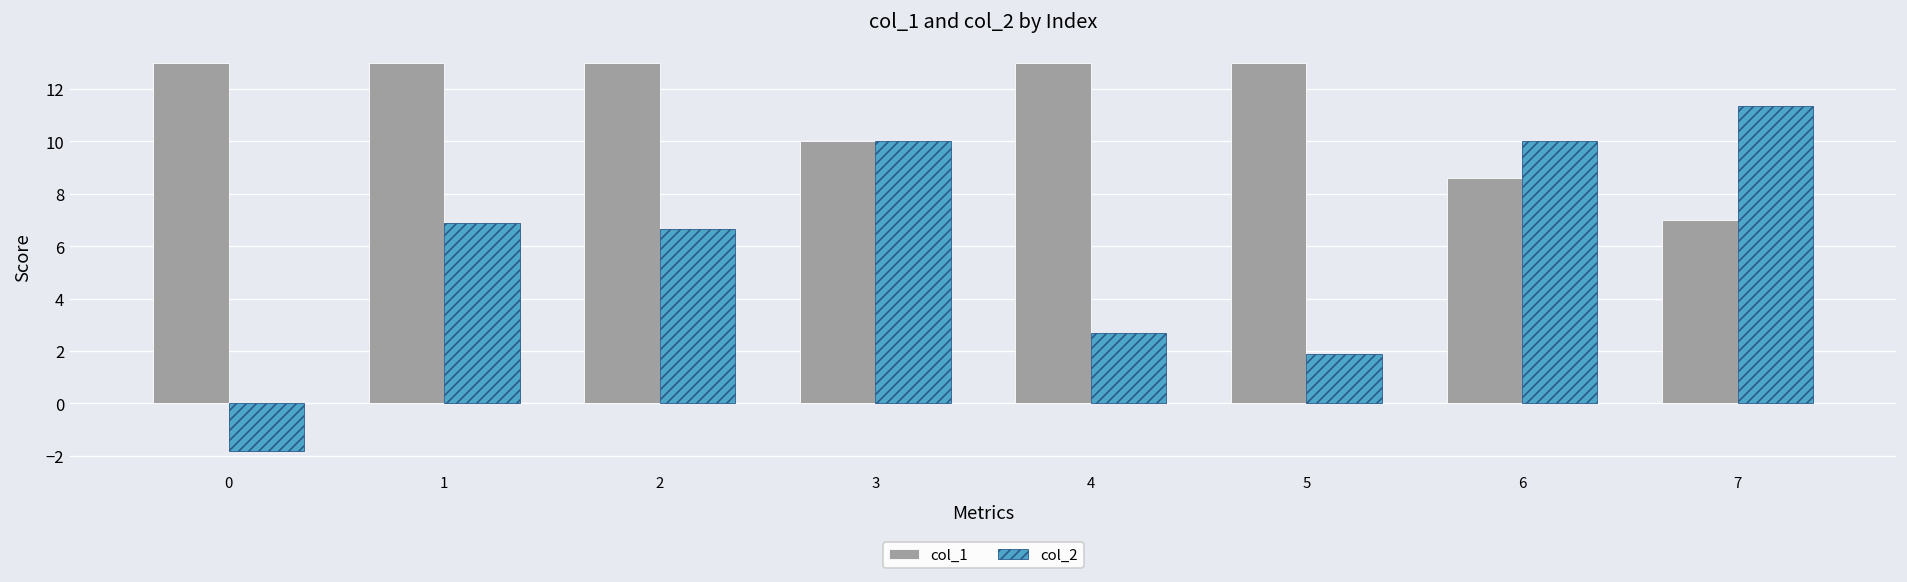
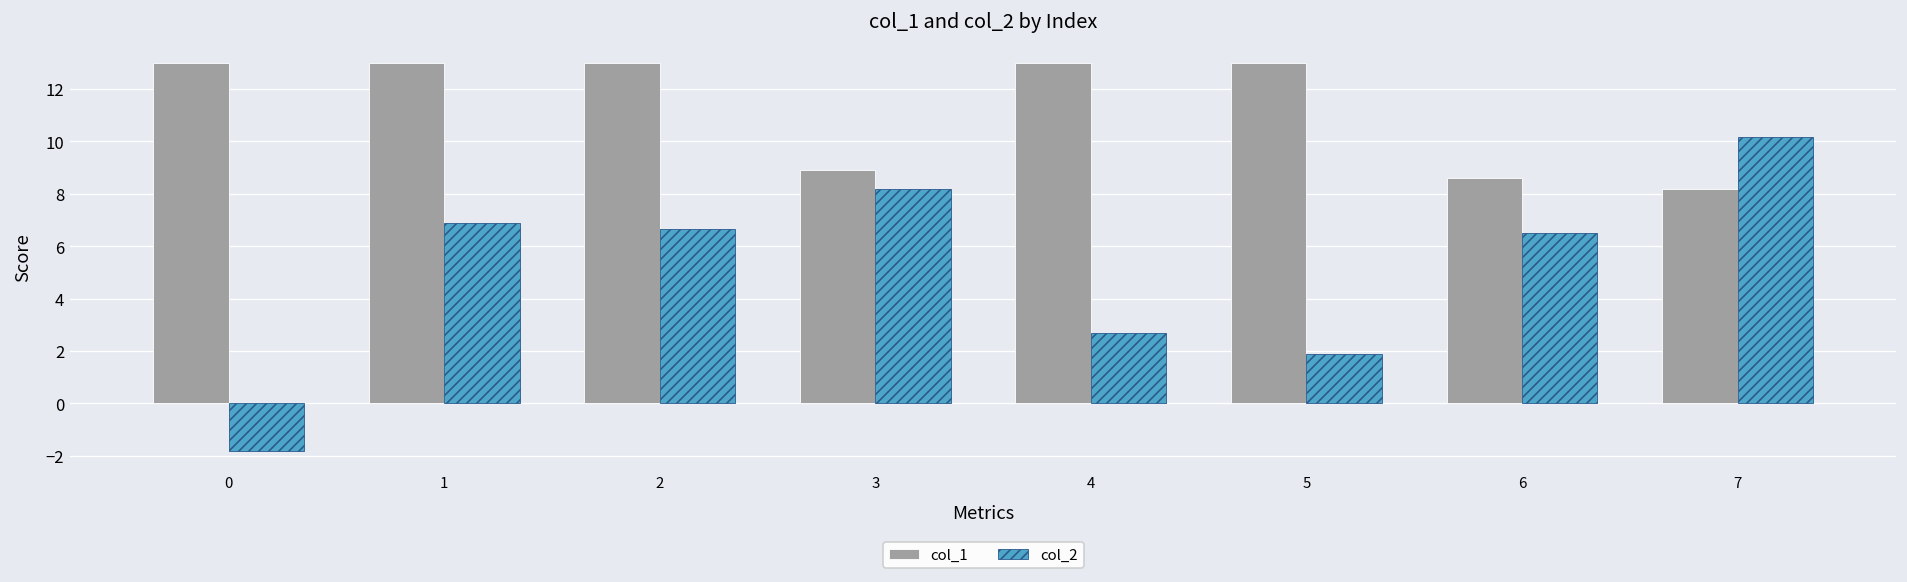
  {
    "col_1": {
      "0": 13.0,
      "1": 13.0,
      "2": 13.0,
-     "3": 10.0,
+     "3": 8.9,
      "4": 13.0,
      "5": 13.0,
      "6": 8.6,
-     "7": 7.0
+     "7": 8.2
    },
    "col_2": {
      "0": -1.8,
      "1": 6.9,
      "2": 6.6,
-     "3": 10.0,
+     "3": 8.2,
      "4": 2.7,
      "5": 1.9,
-     "6": 10.0,
-     "7": 11.4
+     "6": 6.5,
+     "7": 10.2
    }
  }
